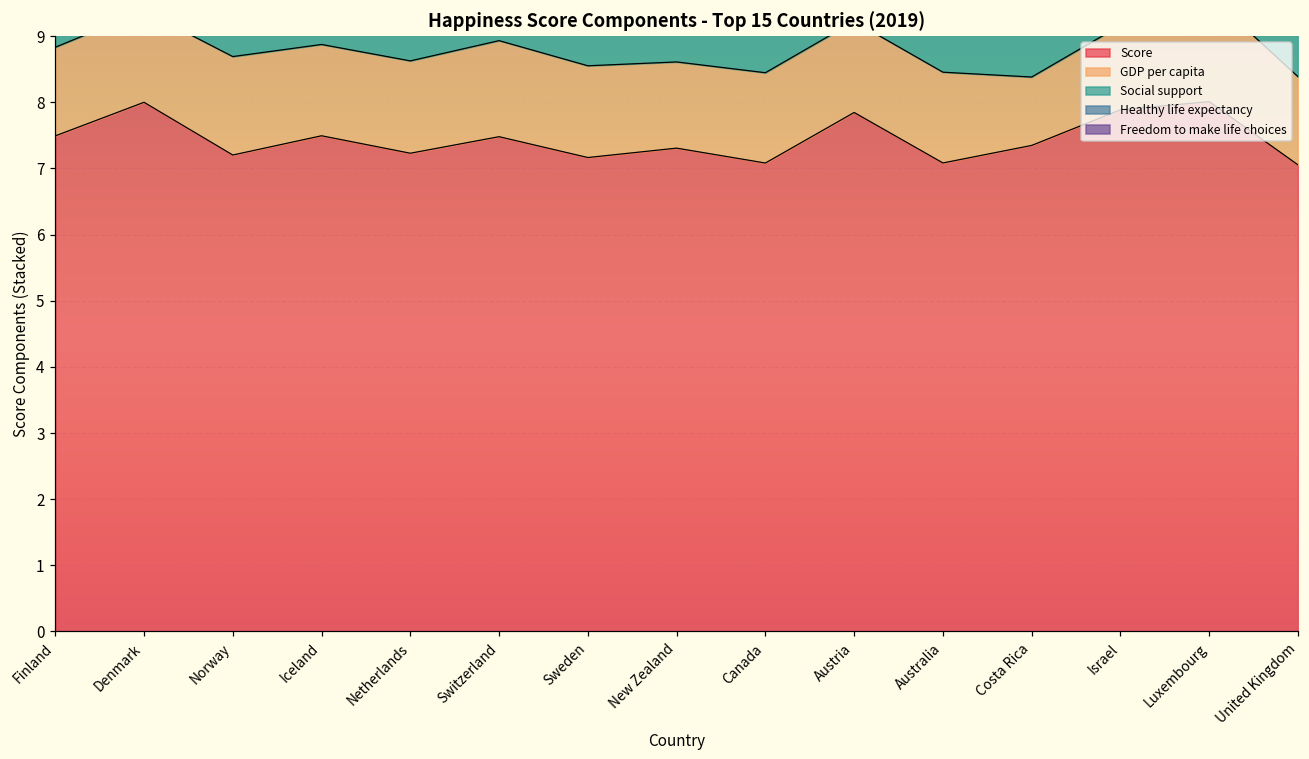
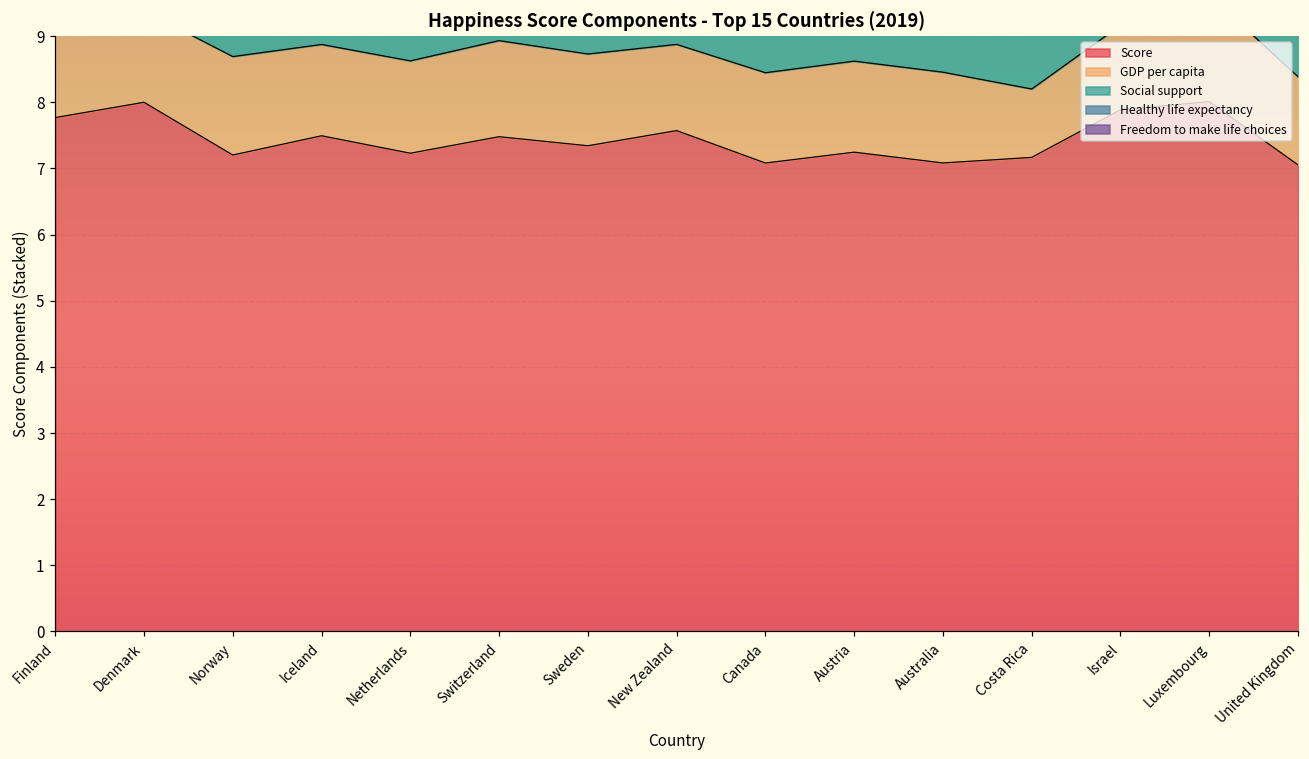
  {
    "Score": {
-     "Finland": 7.5,
+     "Finland": 7.8,
      "Denmark": 8.0,
      "Norway": 7.2,
      "Iceland": 7.5,
      "Netherlands": 7.2,
      "Switzerland": 7.5,
-     "Sweden": 7.2,
-     "New Zealand": 7.3,
+     "Sweden": 7.3,
+     "New Zealand": 7.6,
      "Canada": 7.1,
-     "Austria": 7.8,
+     "Austria": 7.2,
      "Australia": 7.1,
-     "Costa Rica": 7.3,
+     "Costa Rica": 7.2,
      "United Kingdom": 7.1
    },
    "GDP per capita": {
      "Norway": 1.5,
      "Iceland": 1.4,
      "Netherlands": 1.4,
      "Switzerland": 1.5,
      "Sweden": 1.4,
      "New Zealand": 1.3,
      "Canada": 1.4,
      "Australia": 1.4,
      "Costa Rica": 1.0,
      "United Kingdom": 1.3
    }
  }
